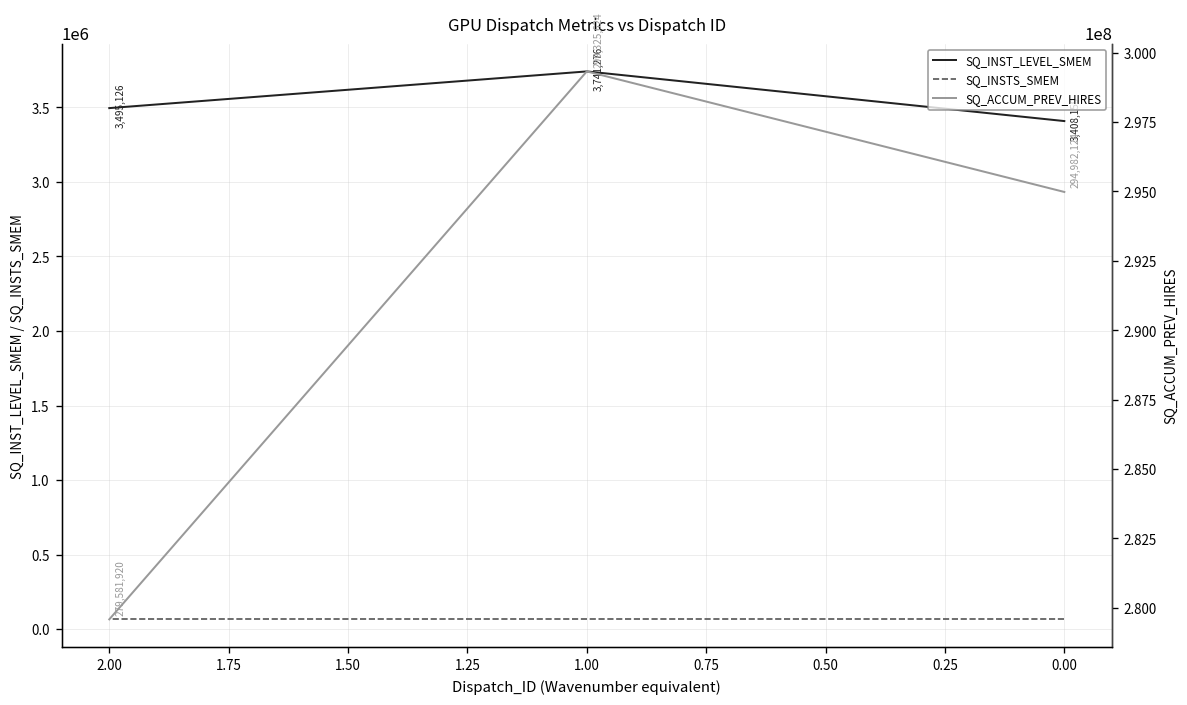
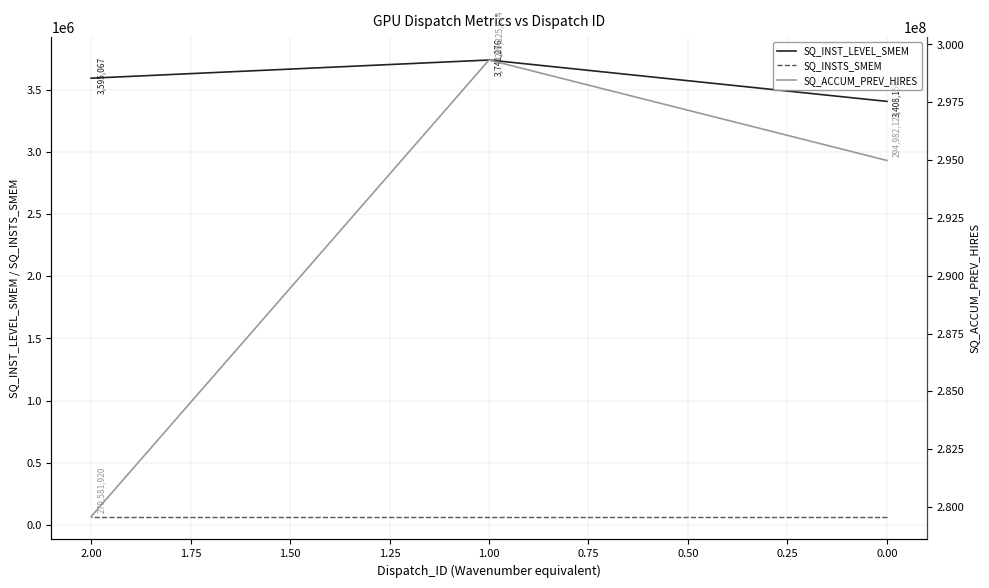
  {
    "SQ_INST_LEVEL_SMEM": {
-     "2.00": "3,495,126"
+     "2.00": "3,595,067"
    },
    "SQ_ACCUM_PREV_HIRES": {
      "2.00": "279,581,920"
    }
  }
